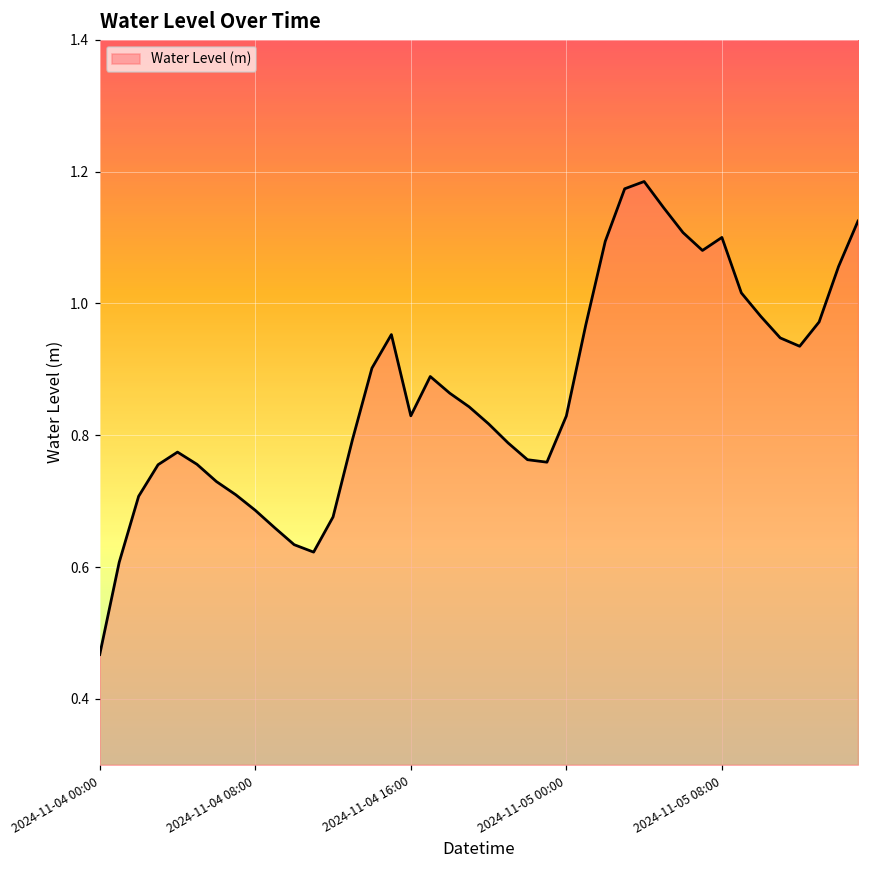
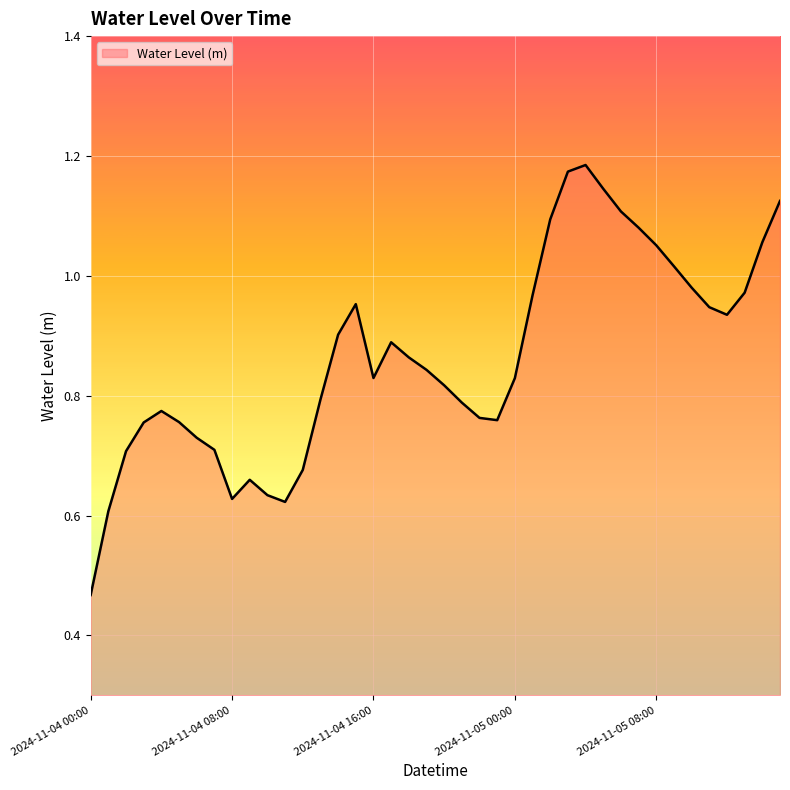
  {
    "2024-11-04 00:00": 0.47,
-   "2024-11-04 08:00": 0.69,
+   "2024-11-04 08:00": 0.63,
    "2024-11-04 16:00": 0.83,
    "2024-11-05 00:00": 0.83,
-   "2024-11-05 08:00": 1.10
+   "2024-11-05 08:00": 1.05
  }
